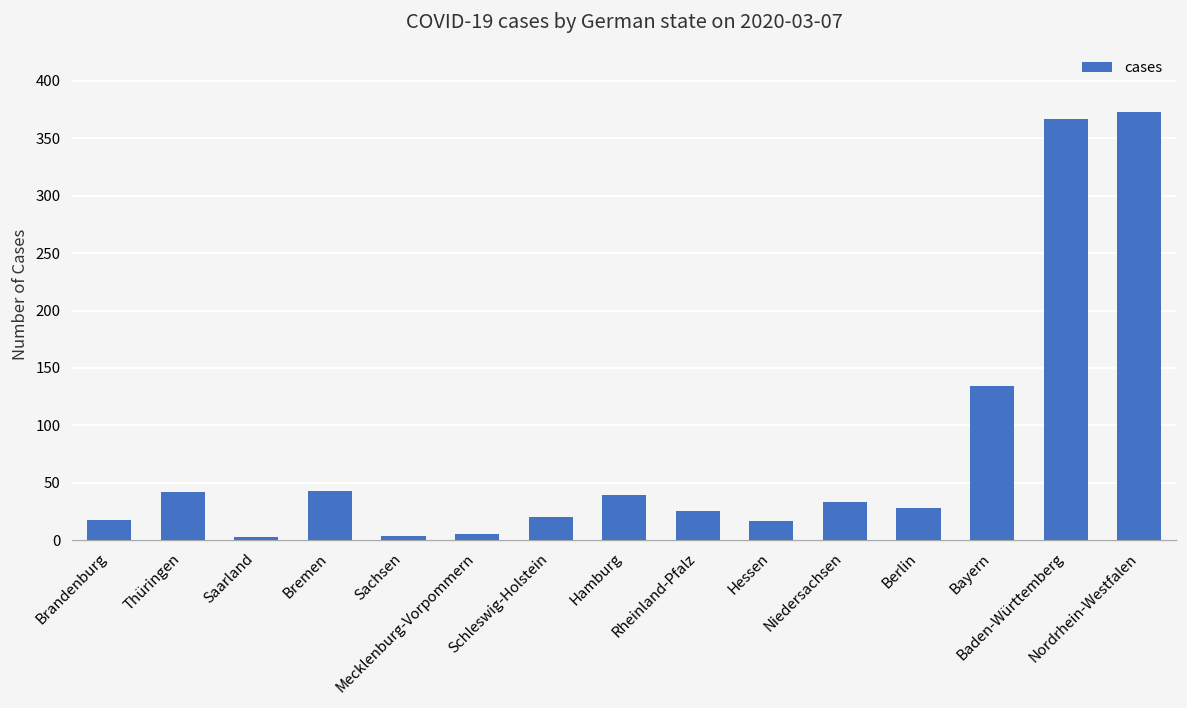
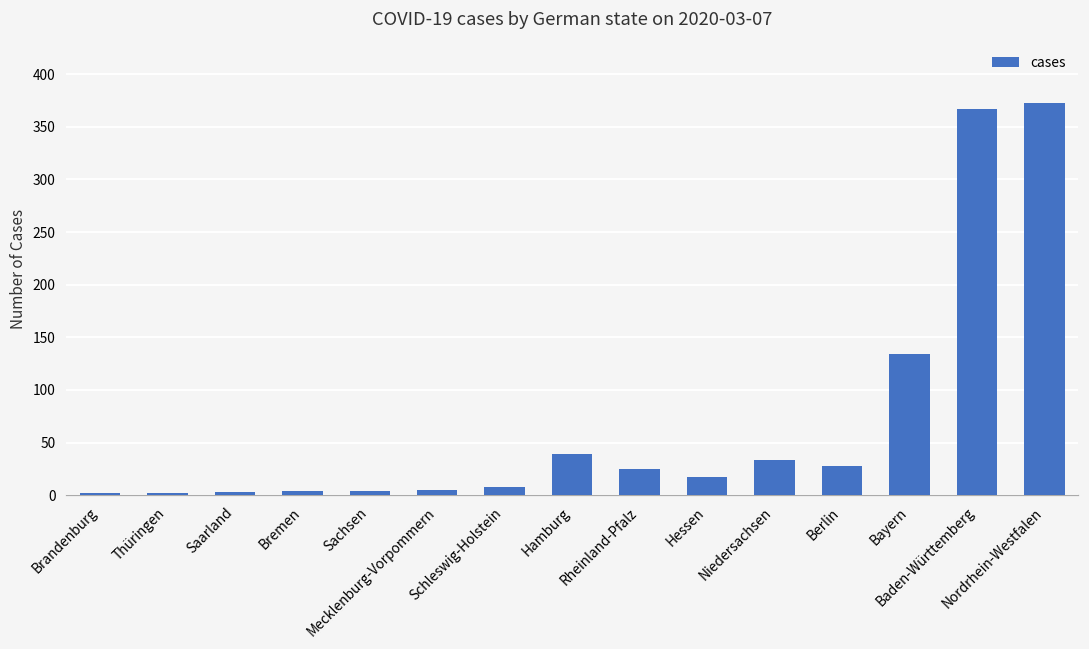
  {
-   "Brandenburg": 20,
-   "Thüringen": 40,
+   "Brandenburg": 0,
+   "Thüringen": 0,
    "Saarland": 0,
-   "Bremen": 40,
+   "Bremen": 0,
    "Sachsen": 0,
    "Mecklenburg-Vorpommern": 10,
-   "Schleswig-Holstein": 20,
+   "Schleswig-Holstein": 10,
    "Hamburg": 40,
    "Rheinland-Pfalz": 30,
    "Hessen": 20,
    "Niedersachsen": 30,
    "Berlin": 30,
    "Bayern": 130,
    "Baden-Württemberg": 370,
    "Nordrhein-Westfalen": 370
  }
